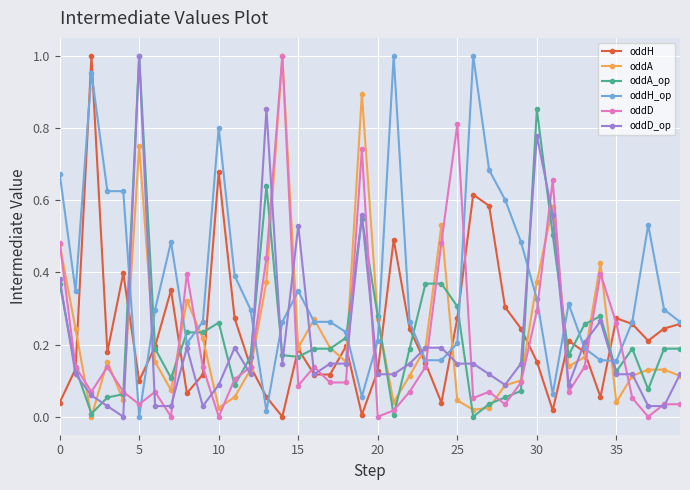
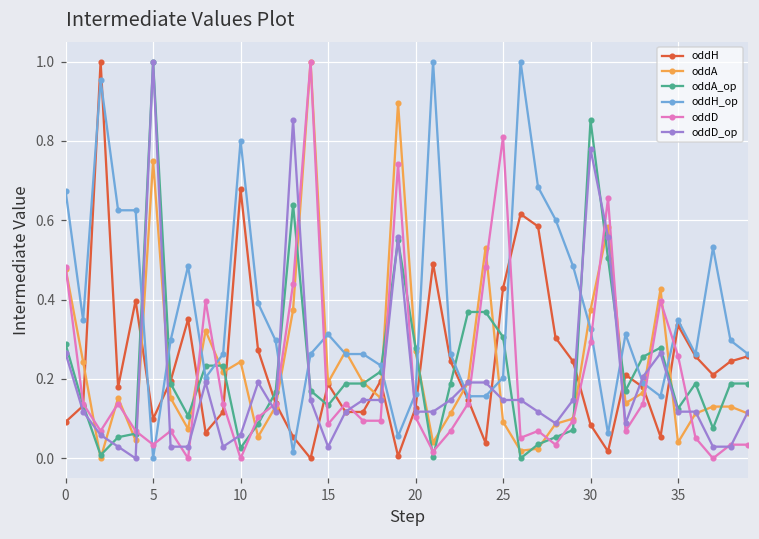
  {
    "oddH": {
-     "0": 0.04,
+     "0": 0.09,
      "5": 0.10,
      "10": 0.68,
      "20": 0.13,
-     "25": 0.27,
-     "30": 0.15,
-     "35": 0.27
+     "25": 0.43,
+     "30": 0.08,
+     "35": 0.34
    },
    "oddA": {
      "5": 0.75,
-     "10": 0.02,
+     "10": 0.24,
      "20": 0.27,
-     "25": 0.05,
+     "25": 0.09,
      "30": 0.37,
      "35": 0.04
    },
    "oddA_op": {
-     "0": 0.37,
-     "10": 0.26,
-     "15": 0.17,
+     "0": 0.29,
+     "10": 0.03,
+     "15": 0.13,
      "20": 0.28,
      "25": 0.31,
      "30": 0.85,
      "35": 0.13
    },
    "oddH_op": {
      "0": 0.67,
      "5": 0.00,
      "10": 0.80,
-     "15": 0.35,
-     "20": 0.21,
+     "15": 0.31,
+     "20": 0.16,
      "25": 0.20,
      "30": 0.33,
-     "35": 0.16
+     "35": 0.35
    },
    "oddD": {
      "5": 0.03,
      "10": 0.00,
      "15": 0.09,
-     "20": 0.00,
+     "20": 0.10,
      "25": 0.81,
      "30": 0.29,
      "35": 0.26
    },
    "oddD_op": {
-     "0": 0.38,
-     "10": 0.09,
-     "15": 0.53,
+     "0": 0.26,
+     "10": 0.06,
+     "15": 0.03,
      "20": 0.12,
      "25": 0.15,
      "30": 0.78,
      "35": 0.12
    }
  }
